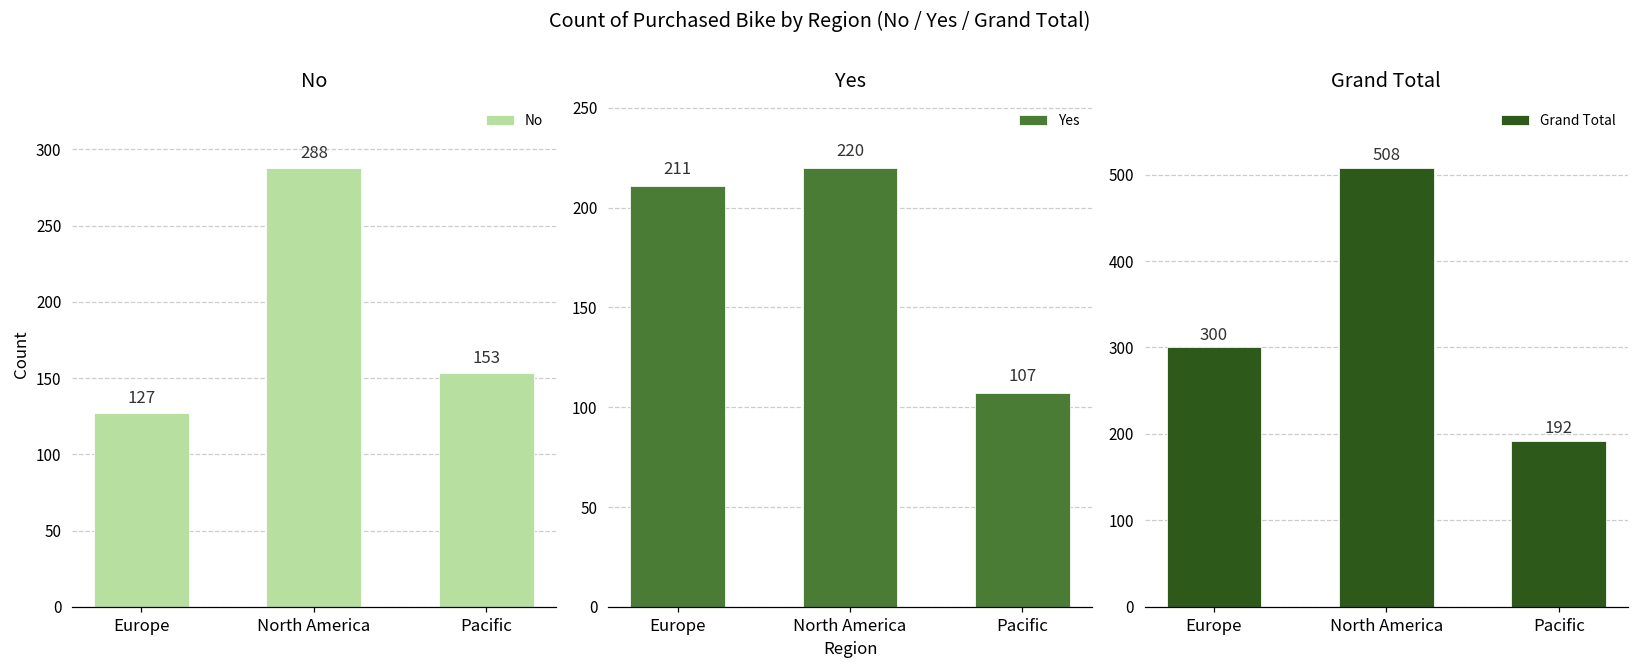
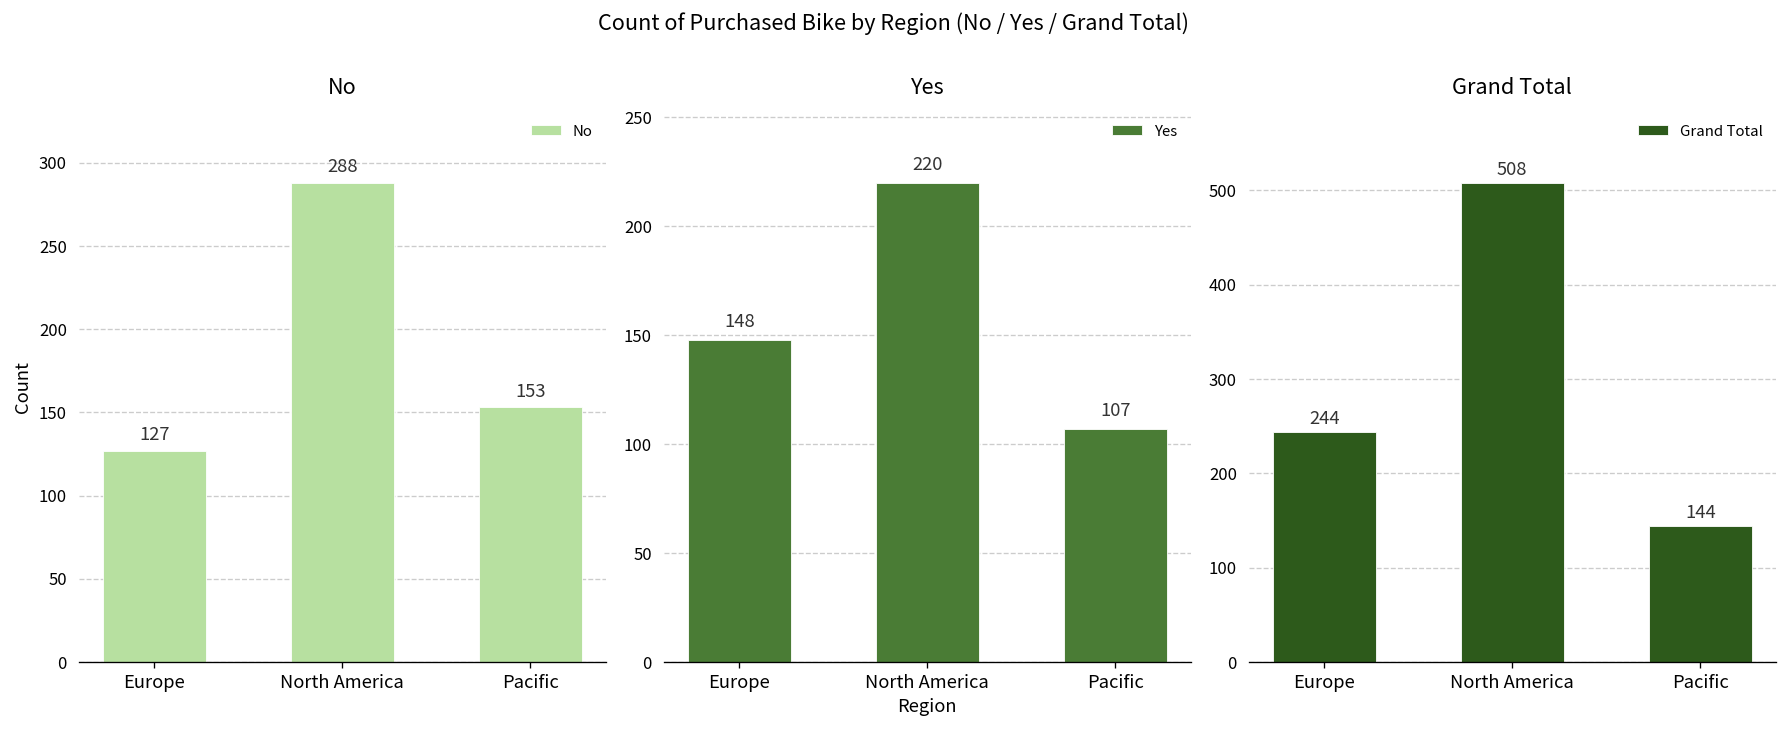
  {
    "No": {
      "Europe": 127,
      "North America": 288,
      "Pacific": 153
    },
    "Yes": {
-     "Europe": 211,
+     "Europe": 148,
      "North America": 220,
      "Pacific": 107
    },
    "Grand Total": {
-     "Europe": 300,
+     "Europe": 244,
      "North America": 508,
-     "Pacific": 192
+     "Pacific": 144
    }
  }
